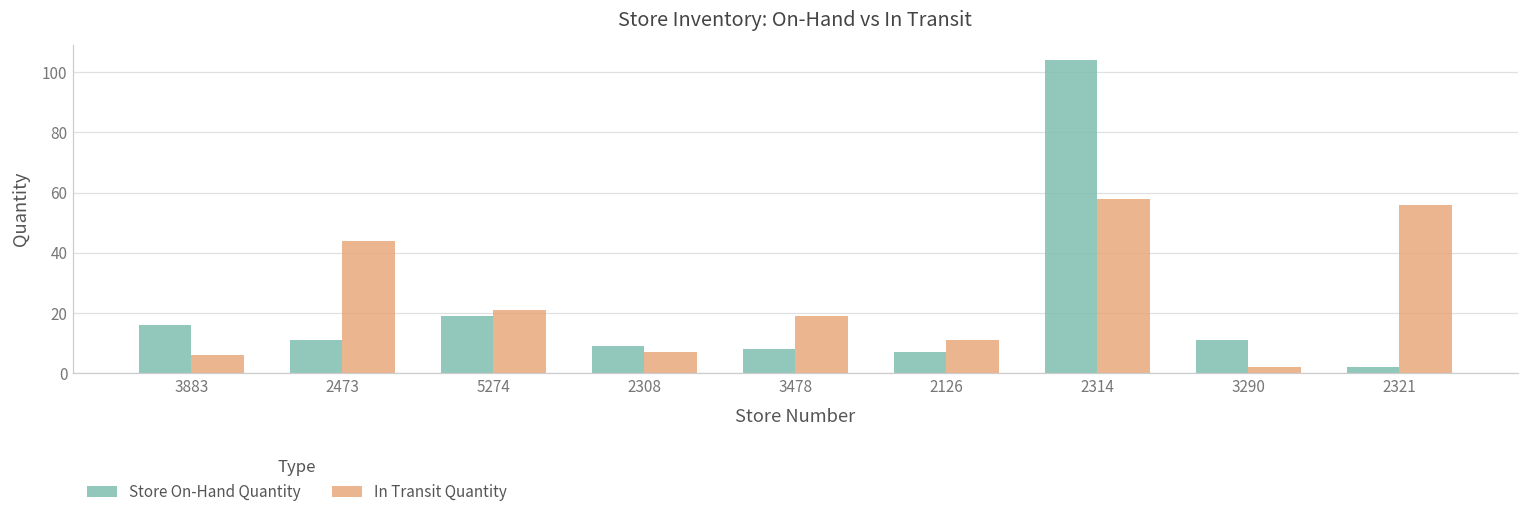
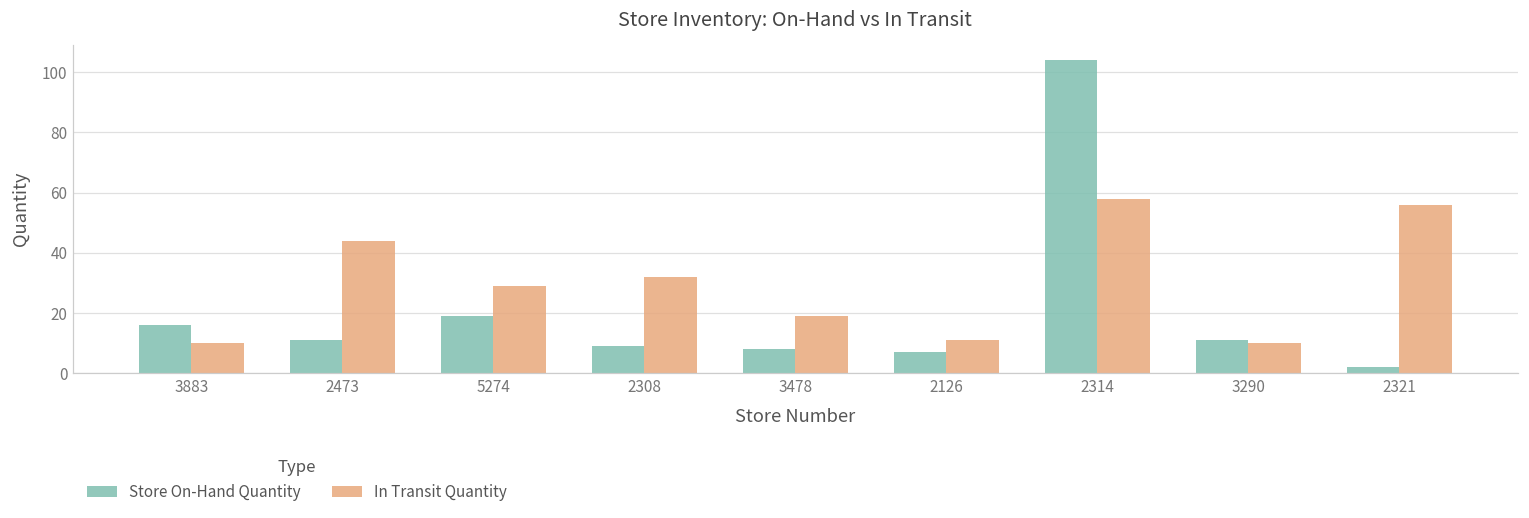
  {
    "Store On-Hand Quantity": {
      "3883": 16,
      "2473": 11,
      "5274": 19,
      "2308": 9,
      "3478": 8,
      "2126": 7,
      "2314": 104,
      "3290": 11,
      "2321": 2
    },
    "In Transit Quantity": {
-     "3883": 6,
+     "3883": 10,
      "2473": 44,
-     "5274": 21,
-     "2308": 7,
+     "5274": 29,
+     "2308": 32,
      "3478": 19,
      "2126": 11,
      "2314": 58,
-     "3290": 2,
+     "3290": 10,
      "2321": 56
    }
  }
